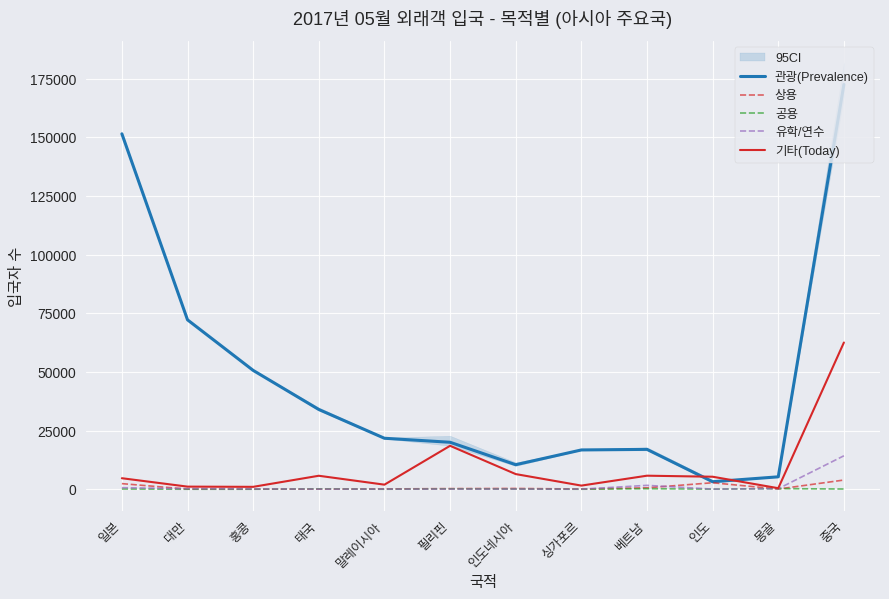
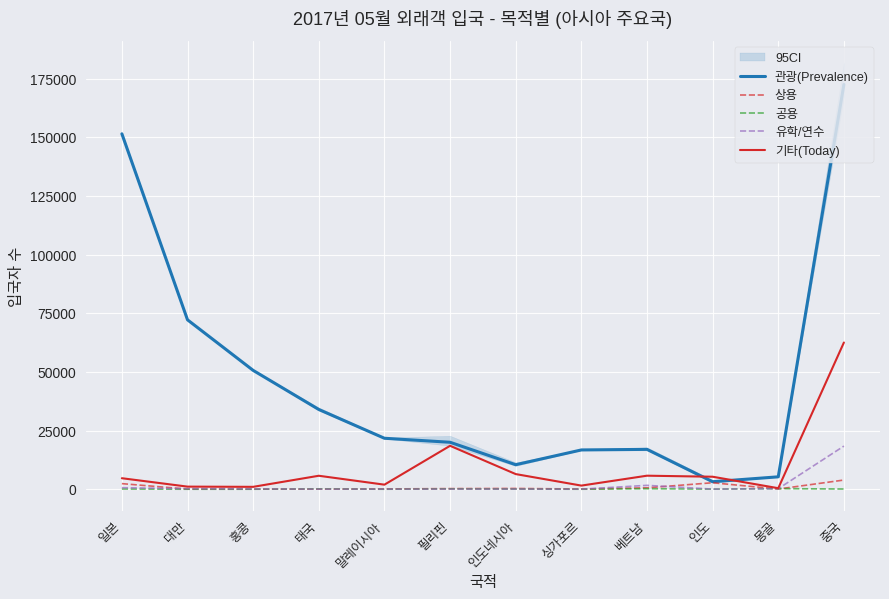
  {
    "공용": {
      "중국": 0
    },
    "유학/연수": {
-     "중국": 14000
+     "중국": 18000
    }
  }
